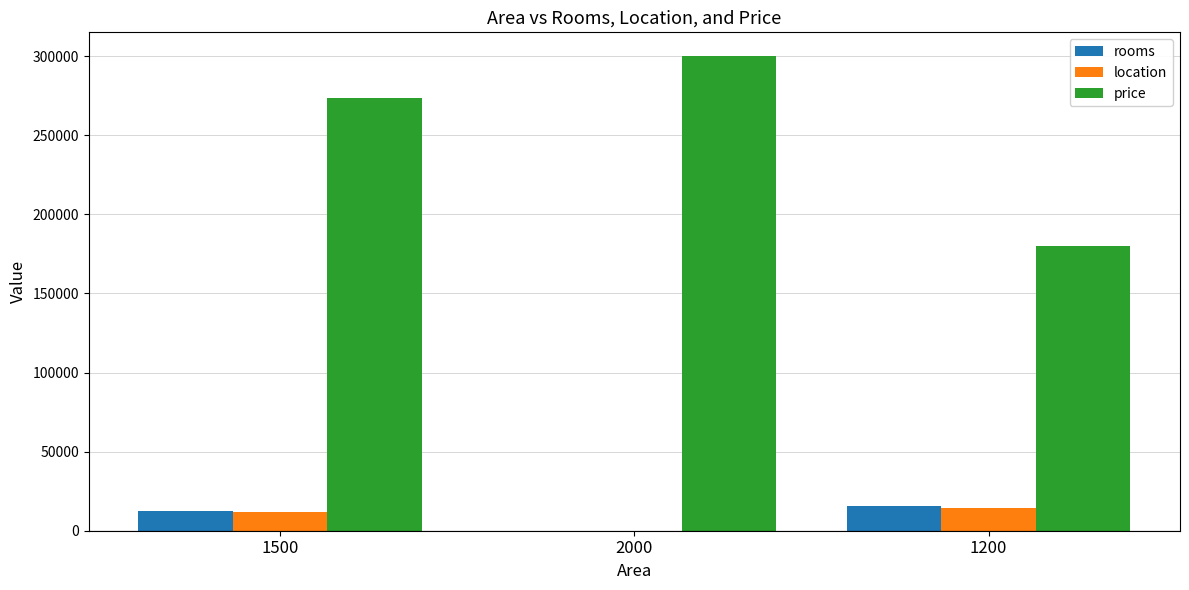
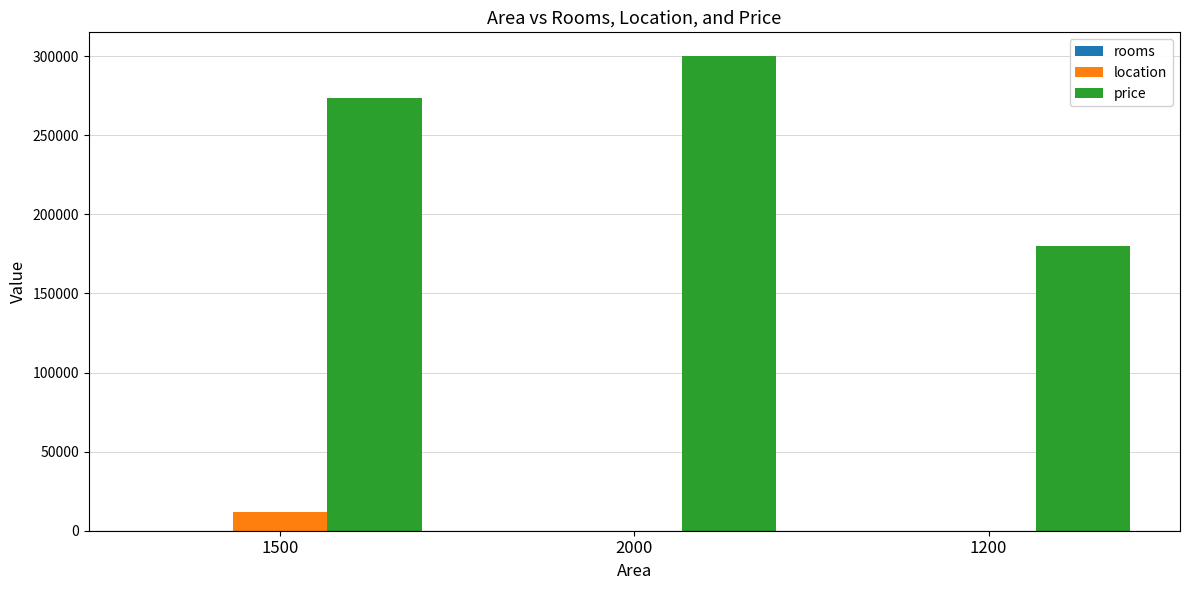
  {
    "rooms": {
-     "1500": 12000,
-     "1200": 15000
+     "1500": 0,
+     "1200": 0
    },
    "location": {
      "1500": 12000,
-     "1200": 14000
+     "1200": 0
    },
    "price": {
      "1500": 273000,
      "2000": 300000,
      "1200": 180000
    }
  }
